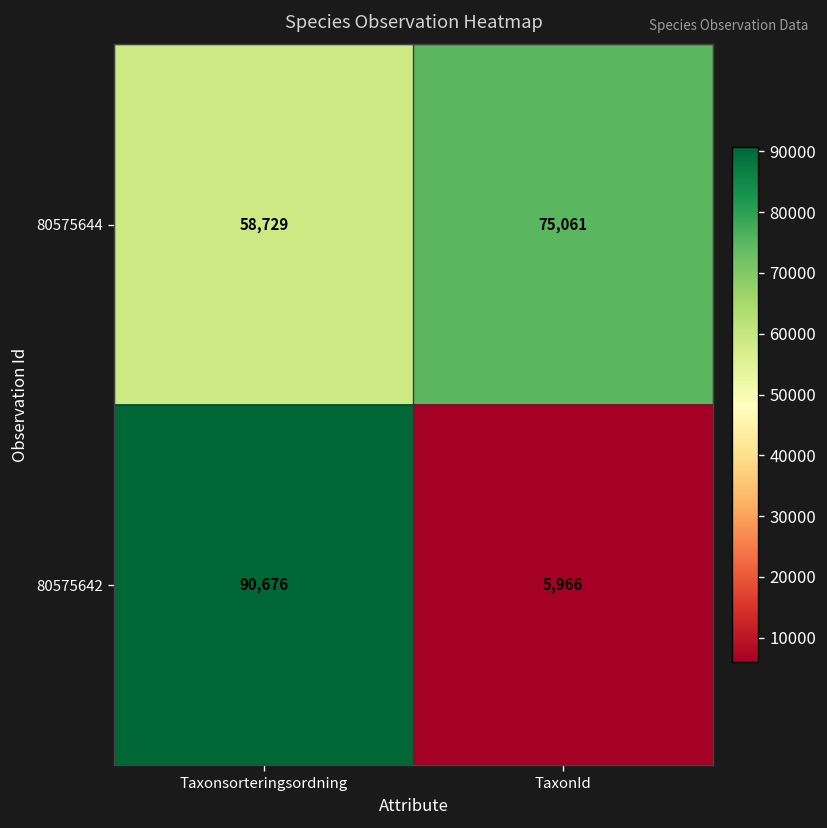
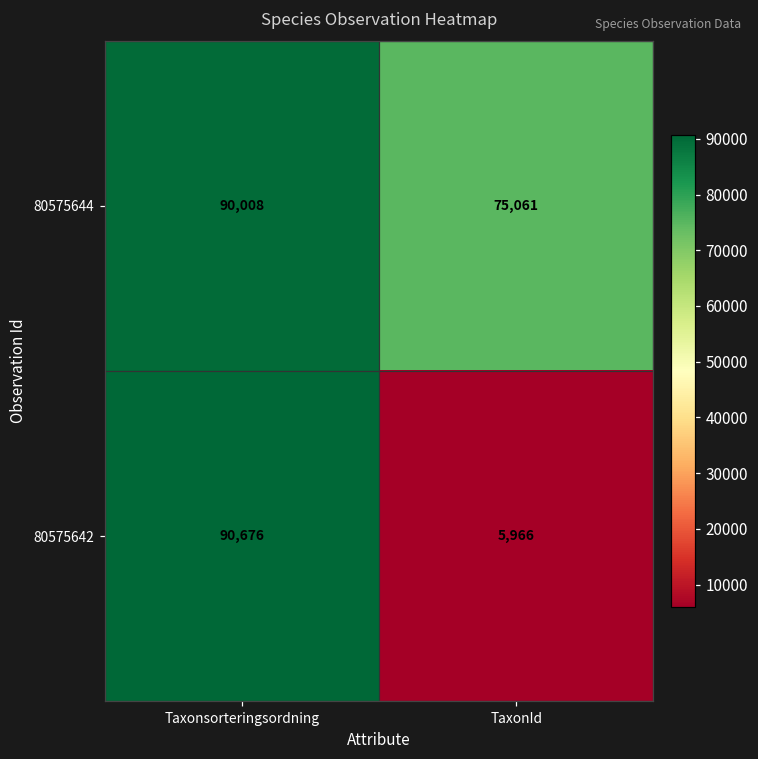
  {
    "80575644": {
-     "Taxonsorteringsordning": "58,729",
+     "Taxonsorteringsordning": "90,008",
      "TaxonId": "75,061"
    },
    "80575642": {
      "Taxonsorteringsordning": "90,676",
      "TaxonId": "5,966"
    }
  }
